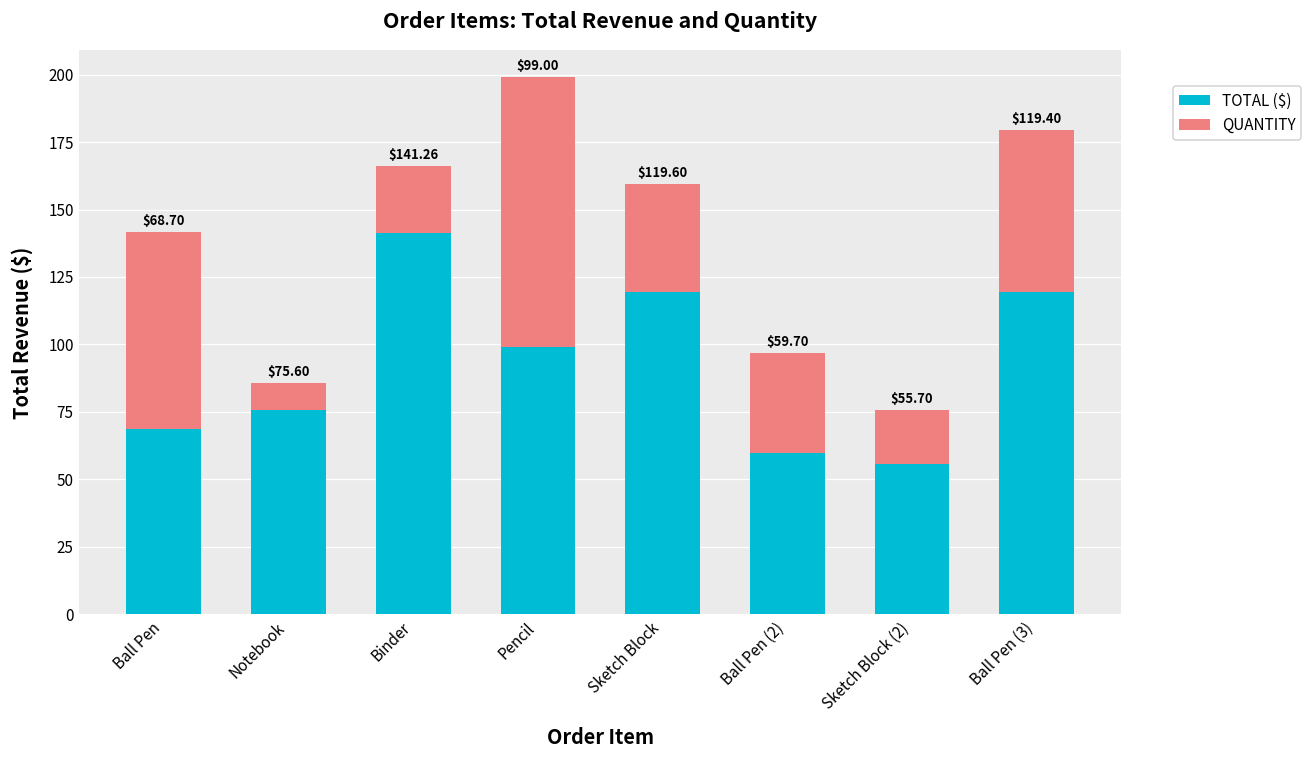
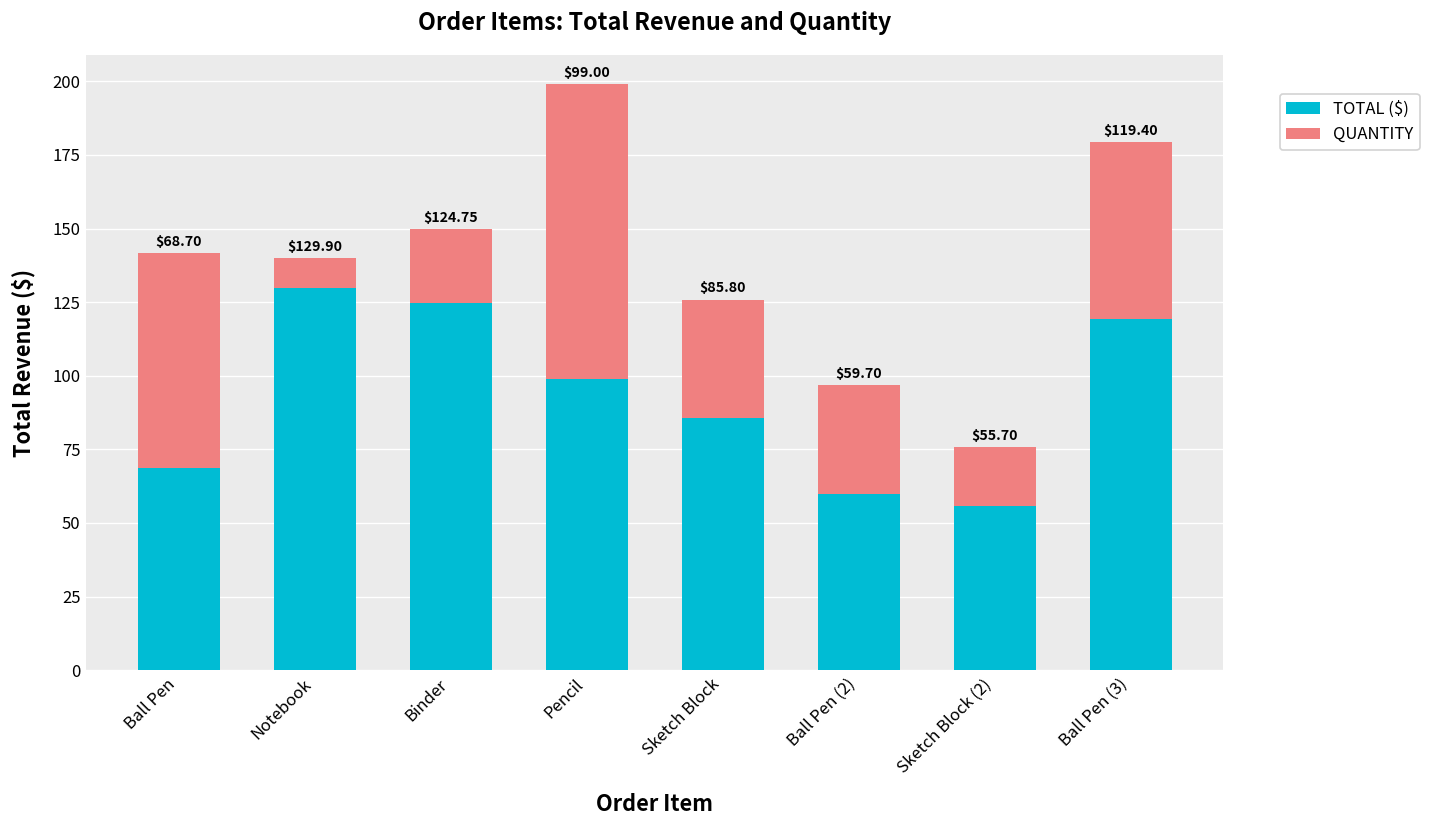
  {
    "TOTAL ($)": {
-     "Notebook": "$75.60",
-     "Binder": "$141.26",
-     "Sketch Block": "$119.60"
+     "Notebook": "$129.90",
+     "Binder": "$124.75",
+     "Sketch Block": "$85.80"
    }
  }
